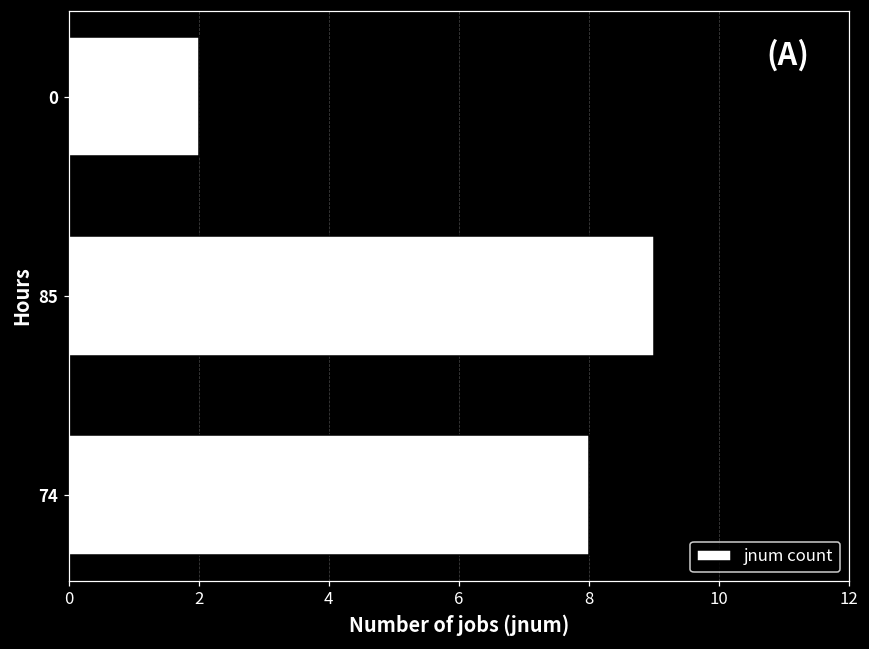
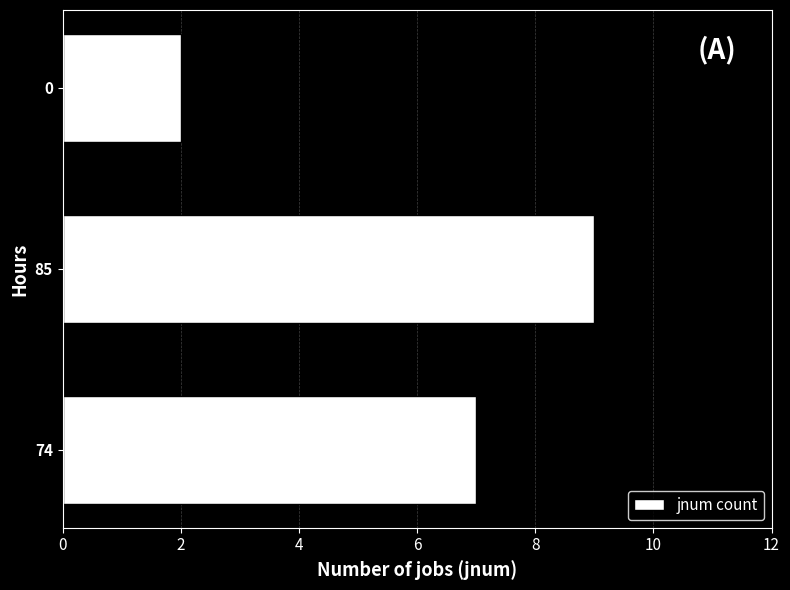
  {
    "0": 2,
    "85": 9,
-   "74": 8
+   "74": 7
  }
